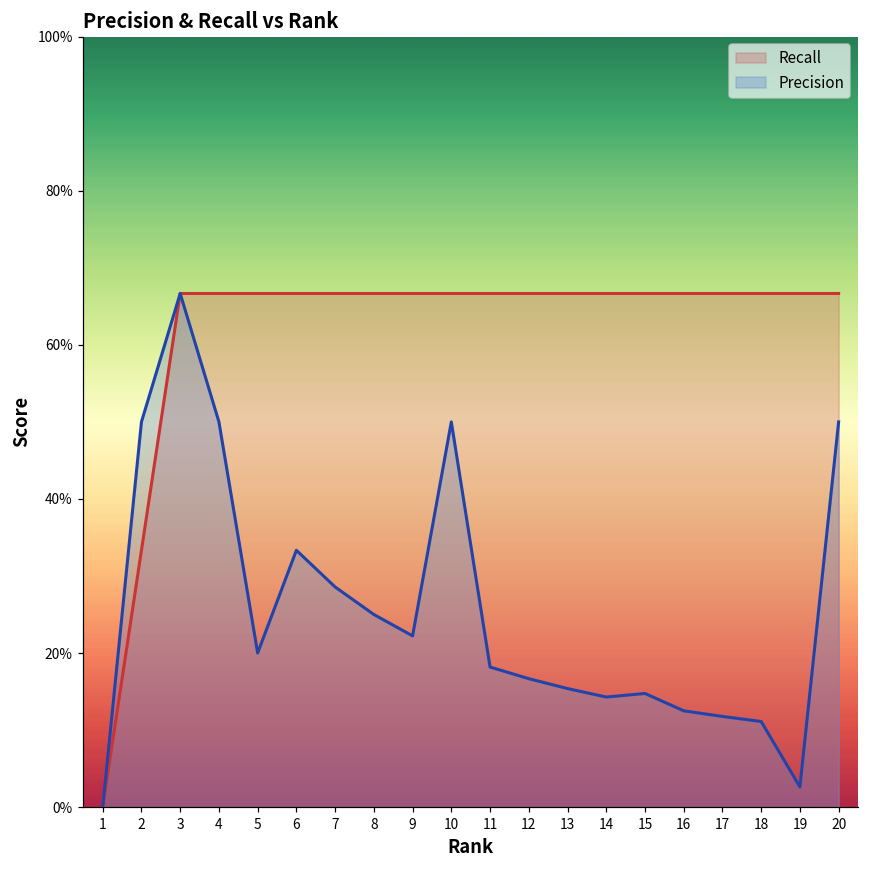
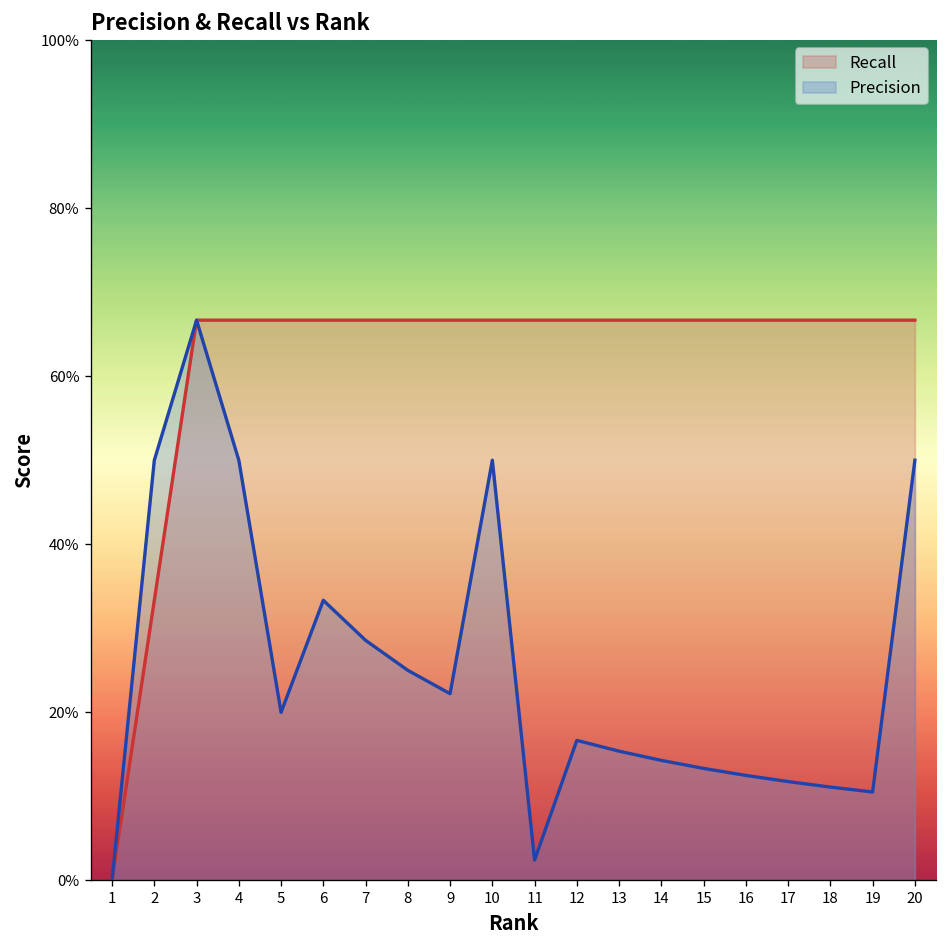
  {
    "Recall": {
      "2": "33%",
      "4": "67%",
      "5": "67%",
      "6": "67%",
      "7": "67%",
      "8": "67%",
      "9": "67%",
      "10": "67%",
      "11": "67%",
      "12": "67%",
      "13": "67%",
      "14": "67%",
      "15": "67%",
      "16": "67%",
      "17": "67%",
      "18": "67%",
      "19": "67%",
      "20": "67%"
    },
    "Precision": {
      "2": "50%",
      "4": "50%",
      "5": "20%",
      "6": "33%",
      "7": "29%",
      "8": "25%",
      "9": "22%",
      "10": "50%",
-     "11": "18%",
+     "11": "2%",
      "12": "17%",
      "13": "15%",
      "14": "14%",
-     "15": "15%",
+     "15": "13%",
      "16": "13%",
      "17": "12%",
      "18": "11%",
-     "19": "3%",
+     "19": "11%",
      "20": "50%"
    }
  }
